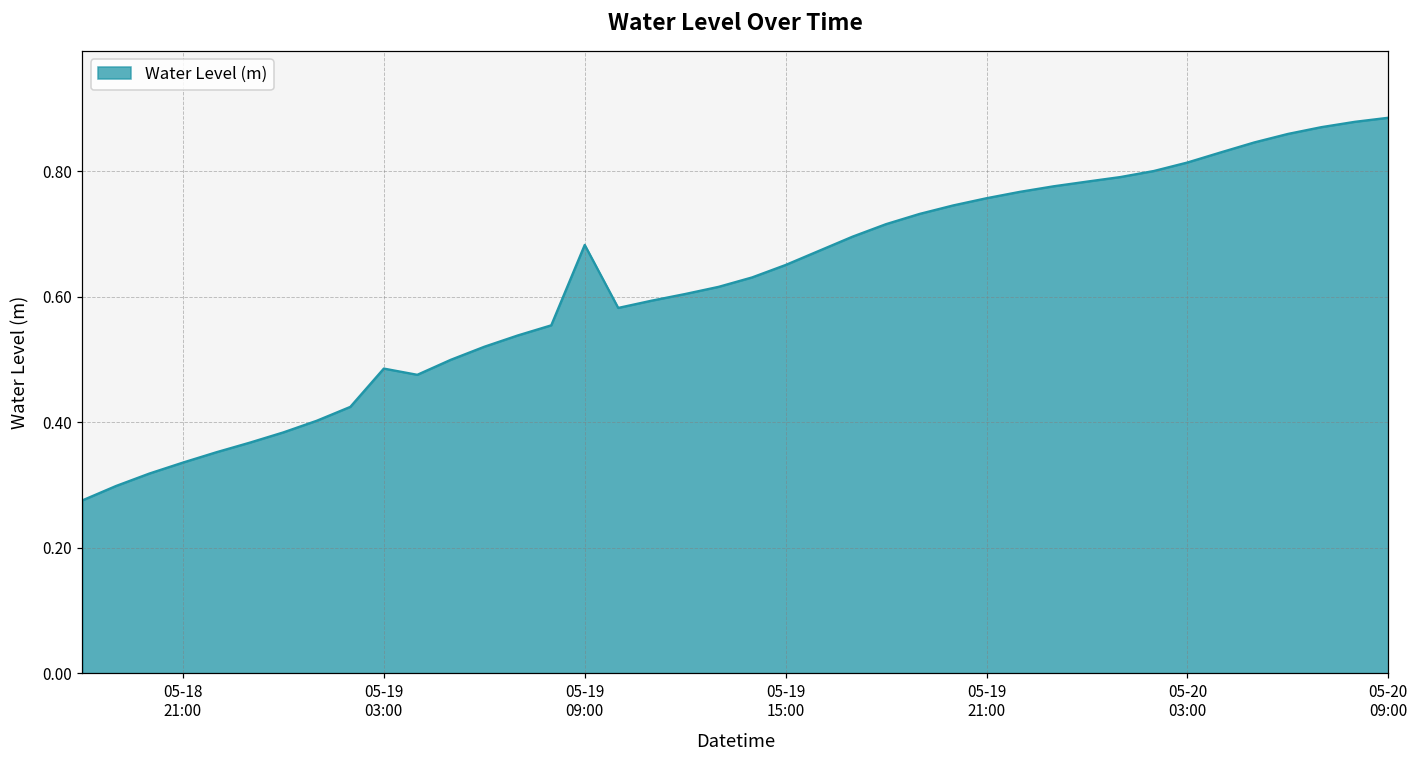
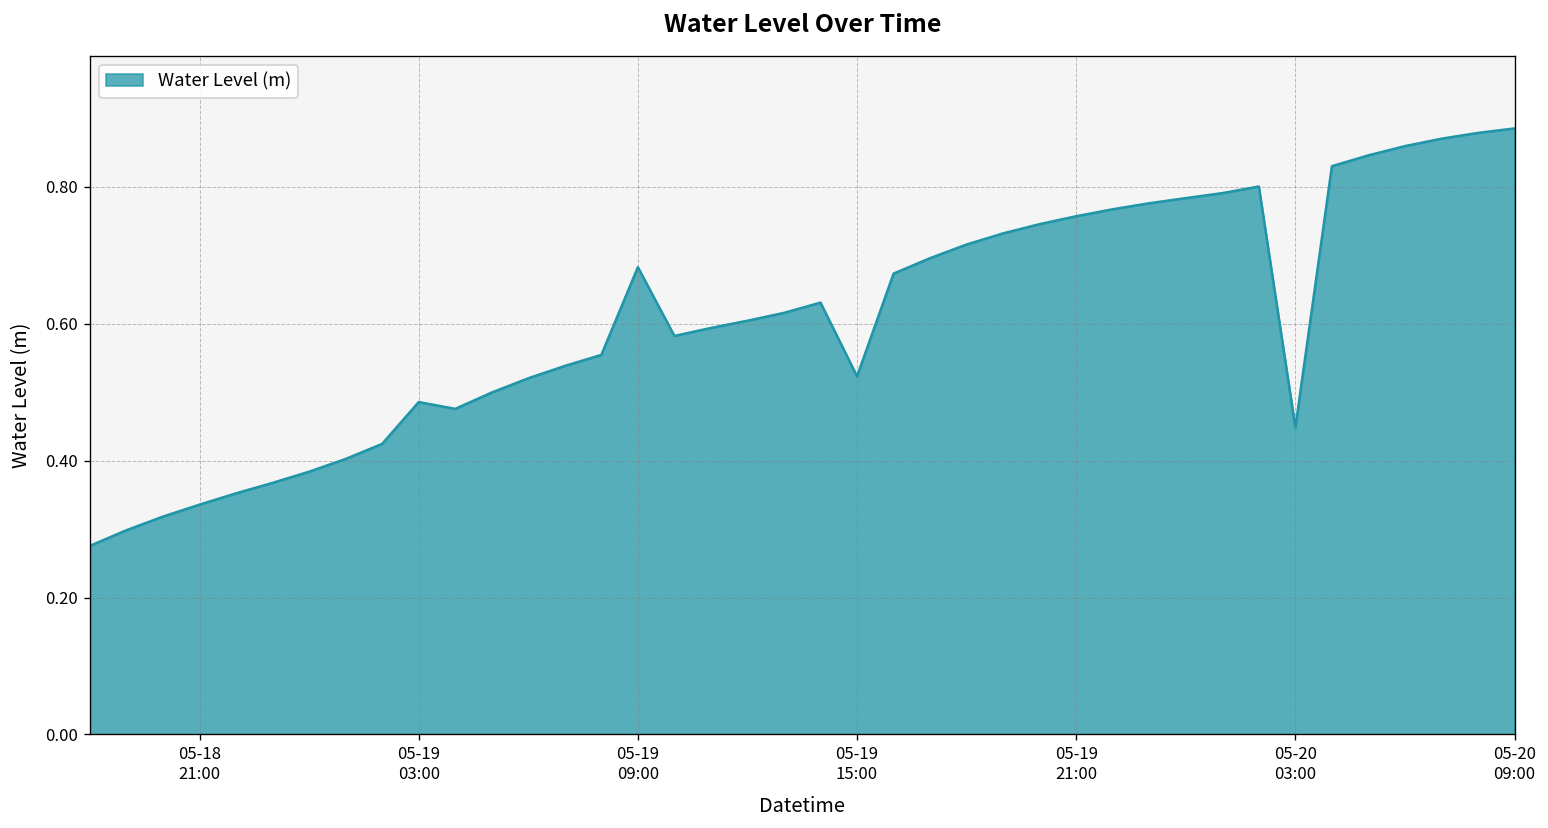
  {
    "05-18 21:00": 0.34,
    "05-19 03:00": 0.49,
    "05-19 09:00": 0.68,
-   "05-19 15:00": 0.65,
+   "05-19 15:00": 0.52,
    "05-19 21:00": 0.76,
-   "05-20 03:00": 0.81,
+   "05-20 03:00": 0.45,
    "05-20 09:00": 0.89
  }
